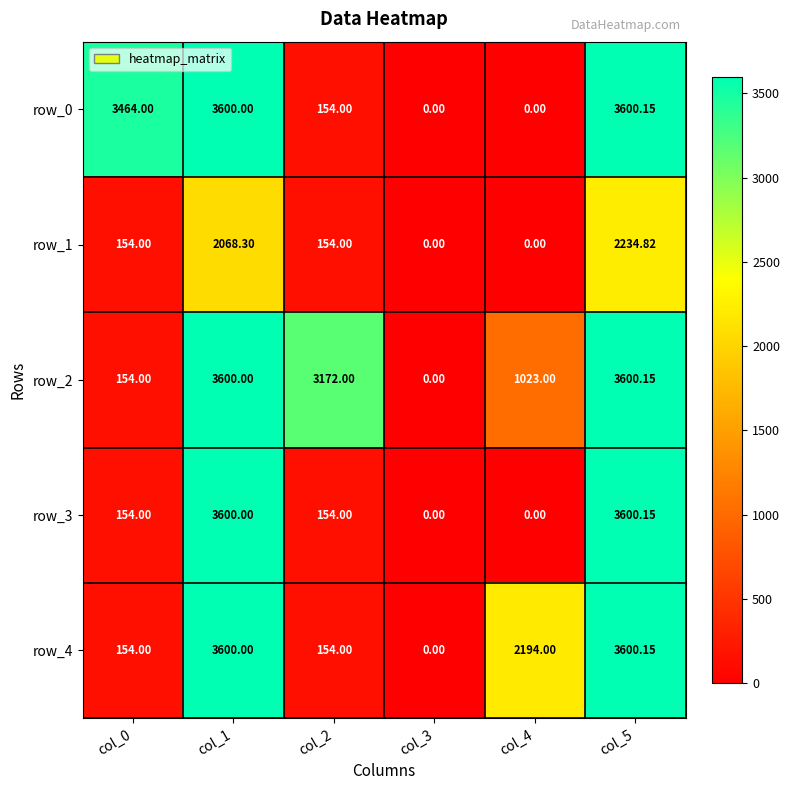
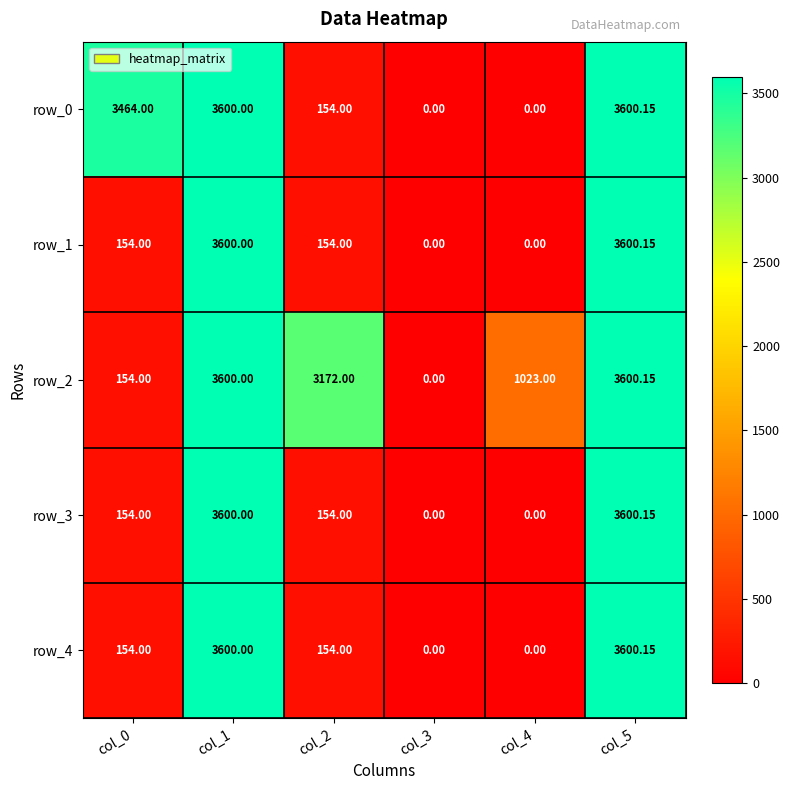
  {
    "row_0": {
      "col_0": 3464.00,
      "col_1": 3600.00,
      "col_2": 154.00,
      "col_3": 0.00,
      "col_4": 0.00,
      "col_5": 3600.15
    },
    "row_1": {
      "col_0": 154.00,
-     "col_1": 2068.30,
+     "col_1": 3600.00,
      "col_2": 154.00,
      "col_3": 0.00,
      "col_4": 0.00,
-     "col_5": 2234.82
+     "col_5": 3600.15
    },
    "row_2": {
      "col_0": 154.00,
      "col_1": 3600.00,
      "col_2": 3172.00,
      "col_3": 0.00,
      "col_4": 1023.00,
      "col_5": 3600.15
    },
    "row_3": {
      "col_0": 154.00,
      "col_1": 3600.00,
      "col_2": 154.00,
      "col_3": 0.00,
      "col_4": 0.00,
      "col_5": 3600.15
    },
    "row_4": {
      "col_0": 154.00,
      "col_1": 3600.00,
      "col_2": 154.00,
      "col_3": 0.00,
-     "col_4": 2194.00,
+     "col_4": 0.00,
      "col_5": 3600.15
    }
  }
